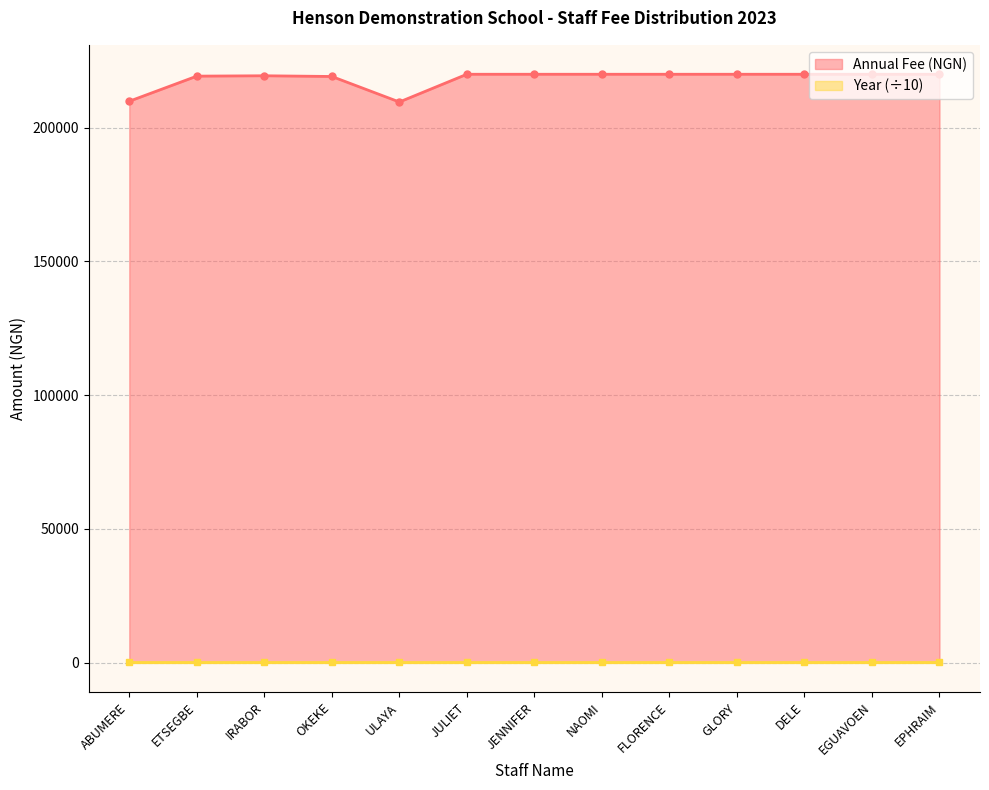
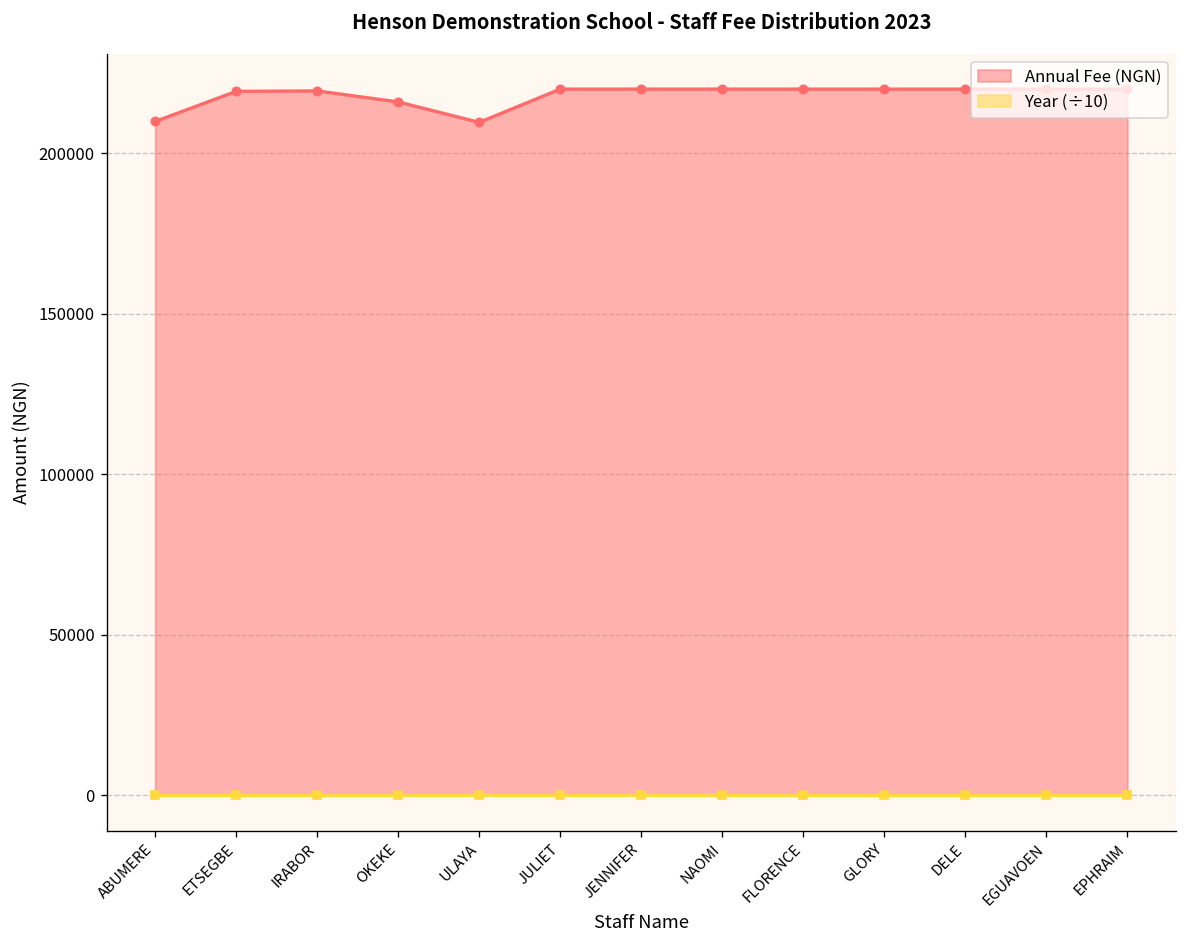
  {
    "Annual Fee (NGN)": {
      "ABUMERE": 210000,
      "ETSEGBE": 219000,
      "IRABOR": 219000,
-     "OKEKE": 219000,
+     "OKEKE": 216000,
      "ULAYA": 210000,
      "JULIET": 220000,
      "JENNIFER": 220000,
      "NAOMI": 220000,
      "FLORENCE": 220000,
      "GLORY": 220000,
      "DELE": 220000
    },
    "Year (÷10)": {
      "ABUMERE": 0,
      "ETSEGBE": 0,
      "IRABOR": 0,
      "OKEKE": 0,
      "ULAYA": 0,
      "JULIET": 0,
      "JENNIFER": 0,
      "NAOMI": 0,
      "FLORENCE": 0,
      "GLORY": 0,
      "DELE": 0,
      "EGUAVOEN": 0,
      "EPHRAIM": 0
    }
  }
